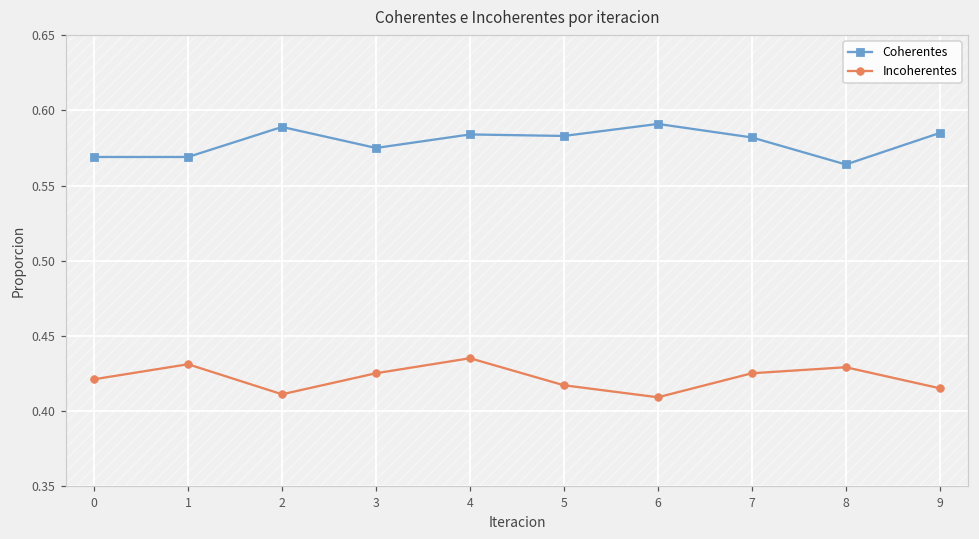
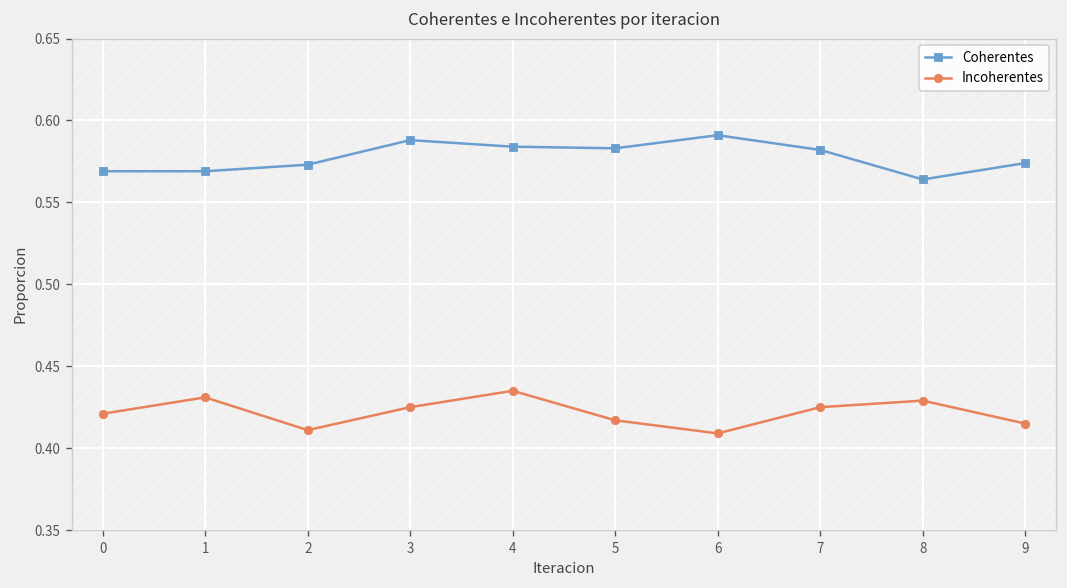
  {
    "Coherentes": {
      "0": 0.569,
      "1": 0.569,
-     "2": 0.589,
-     "3": 0.575,
+     "2": 0.573,
+     "3": 0.588,
      "4": 0.584,
      "5": 0.583,
      "6": 0.591,
      "7": 0.582,
      "8": 0.564,
-     "9": 0.585
+     "9": 0.574
    },
    "Incoherentes": {
      "0": 0.421,
      "1": 0.431,
      "2": 0.411,
      "3": 0.425,
      "4": 0.435,
      "5": 0.417,
      "6": 0.409,
      "7": 0.425,
      "8": 0.429,
      "9": 0.415
    }
  }
